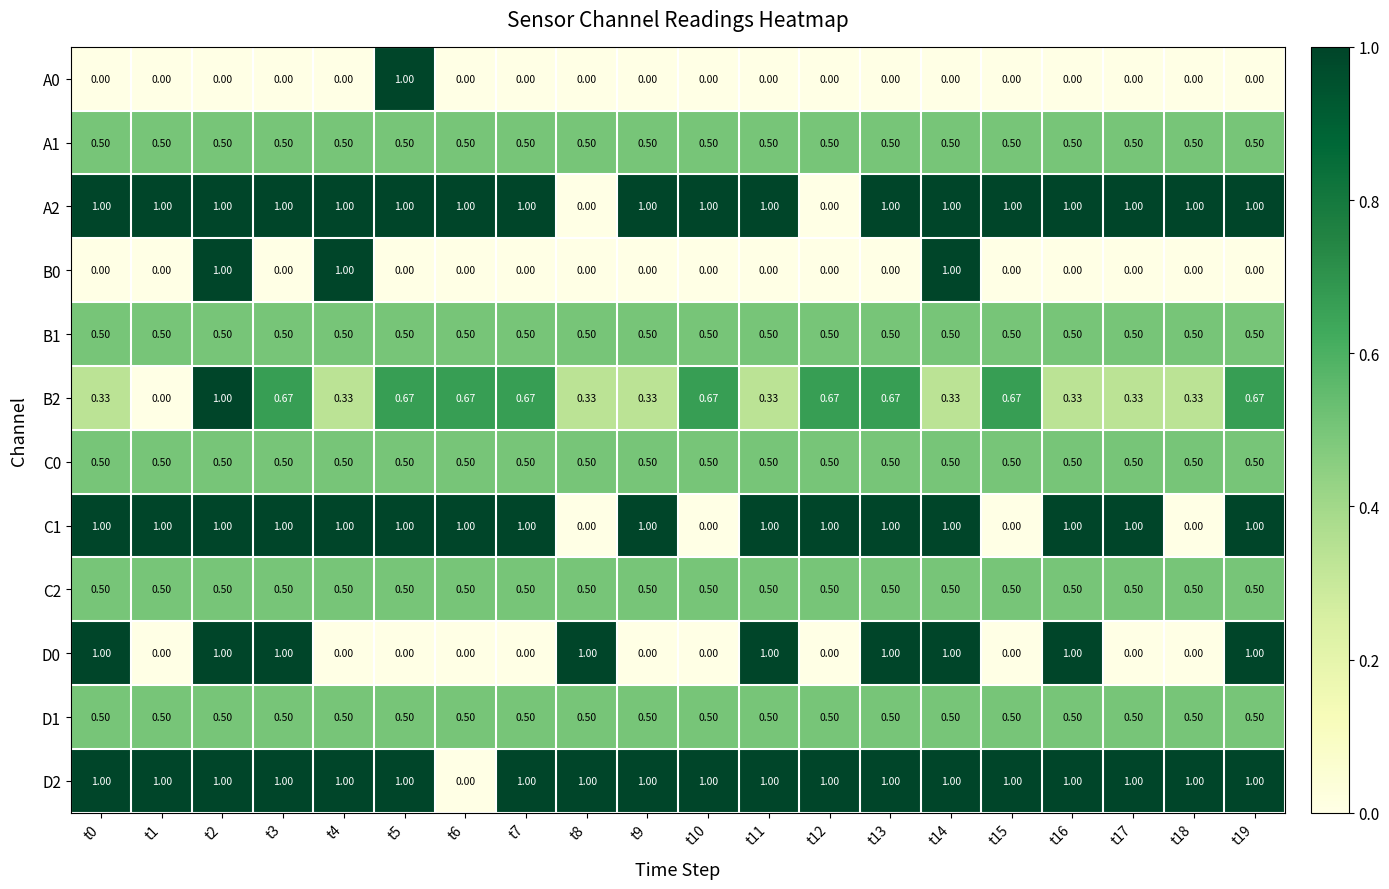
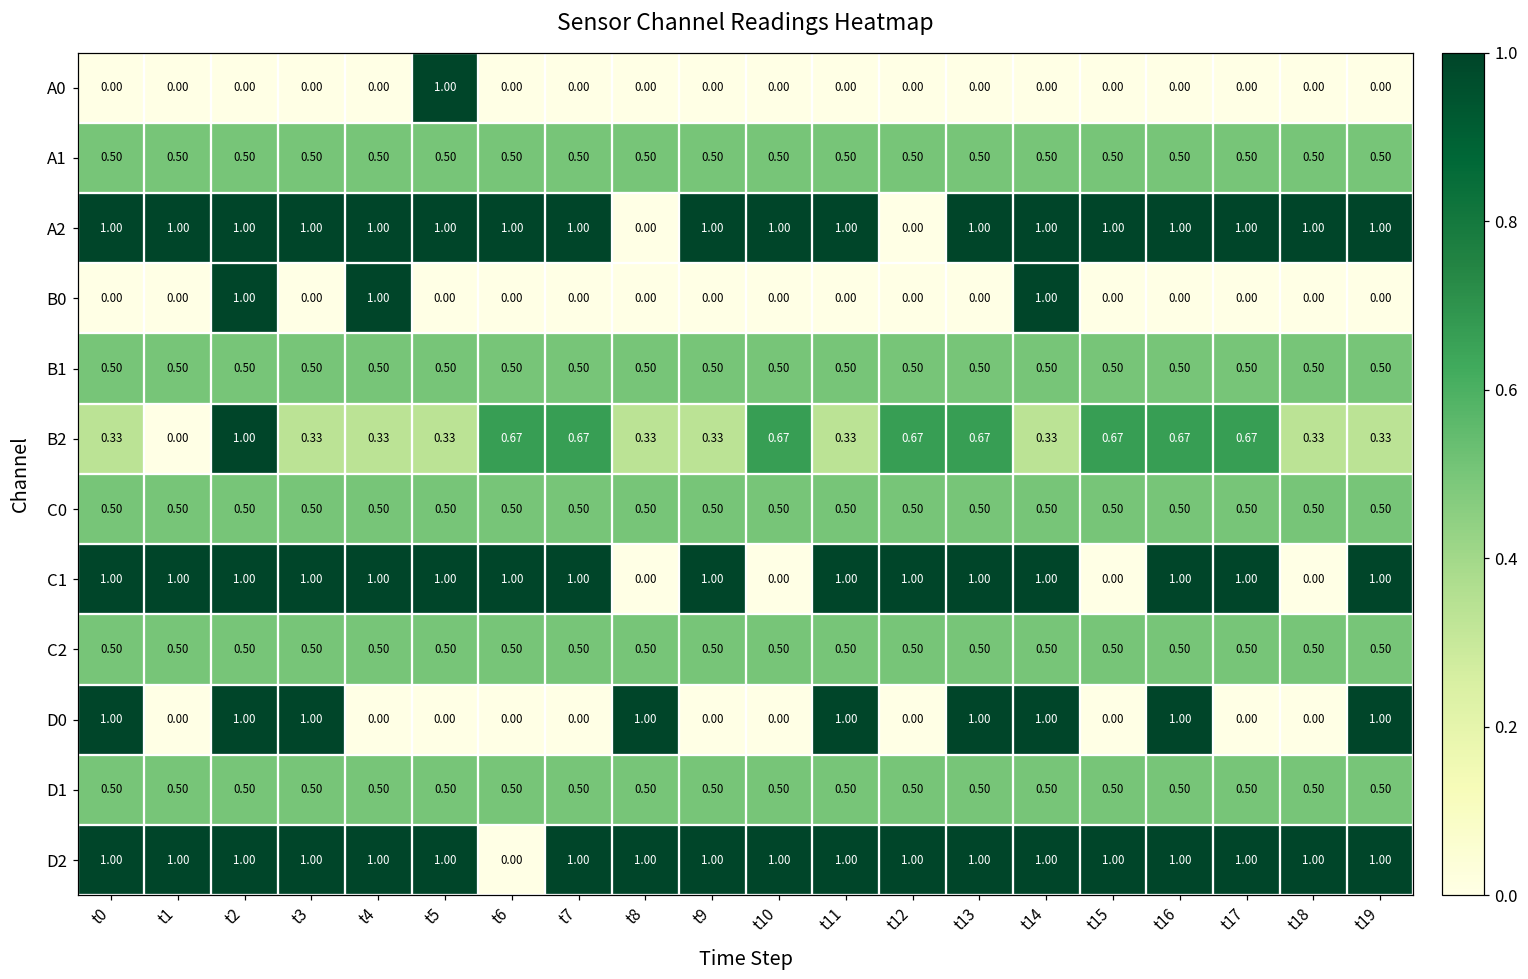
  {
    "B2": {
      "t0": 0.33,
      "t1": 0.00,
      "t2": 1.00,
-     "t3": 0.67,
+     "t3": 0.33,
      "t4": 0.33,
-     "t5": 0.67,
+     "t5": 0.33,
      "t6": 0.67,
      "t7": 0.67,
      "t8": 0.33,
      "t9": 0.33,
      "t10": 0.67,
      "t11": 0.33,
      "t12": 0.67,
      "t13": 0.67,
      "t14": 0.33,
      "t15": 0.67,
-     "t16": 0.33,
-     "t17": 0.33,
+     "t16": 0.67,
+     "t17": 0.67,
      "t18": 0.33,
-     "t19": 0.67
+     "t19": 0.33
    }
  }
